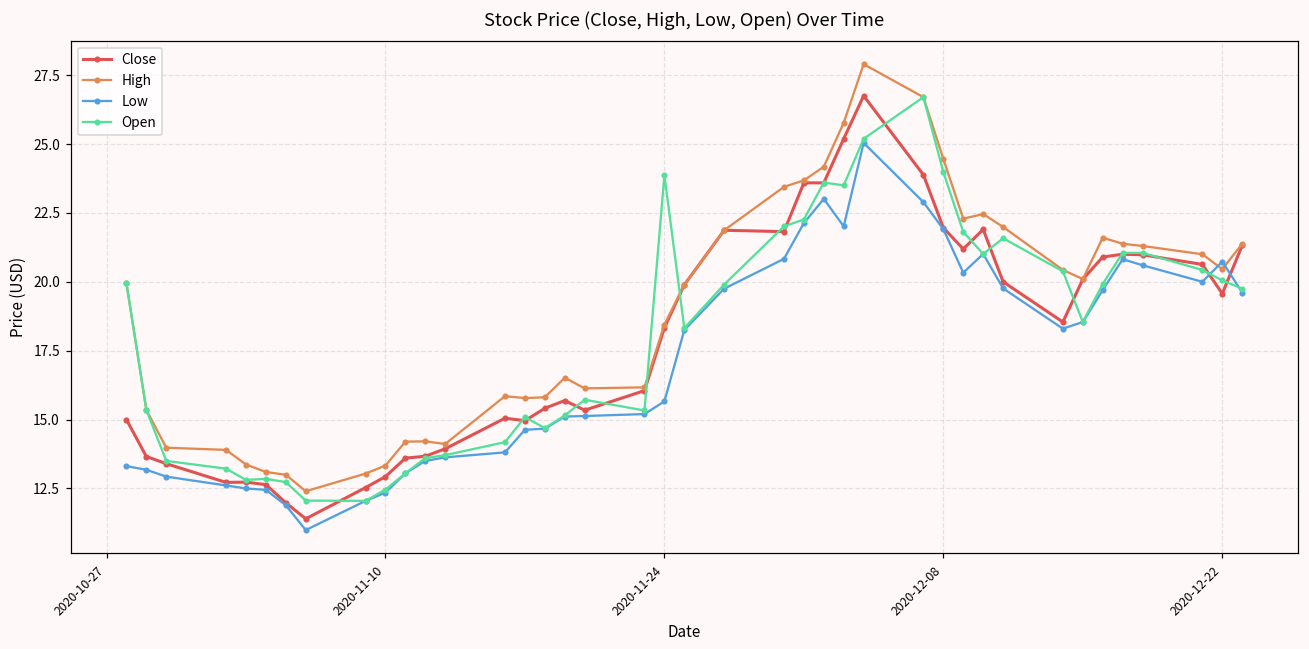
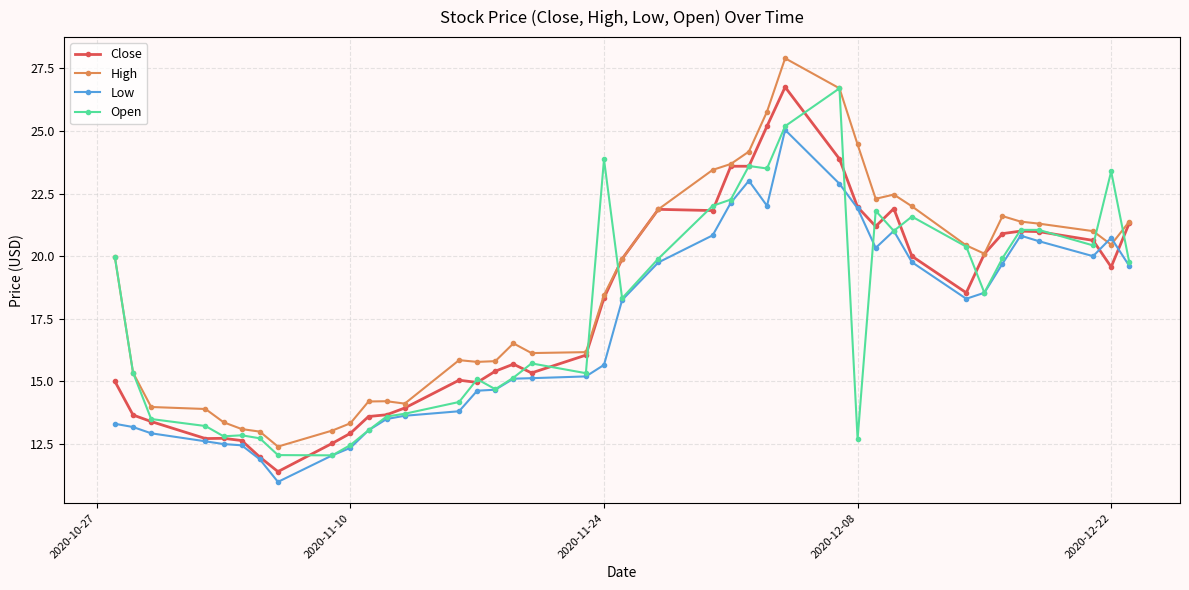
  {
    "Low": {
      "2020-11-10": 12.3,
      "2020-11-24": 15.7,
      "2020-12-22": 20.7
    },
    "Open": {
      "2020-11-10": 12.5,
      "2020-11-24": 23.9,
-     "2020-12-08": 24.0,
-     "2020-12-22": 20.0
+     "2020-12-08": 12.7,
+     "2020-12-22": 23.4
    }
  }
